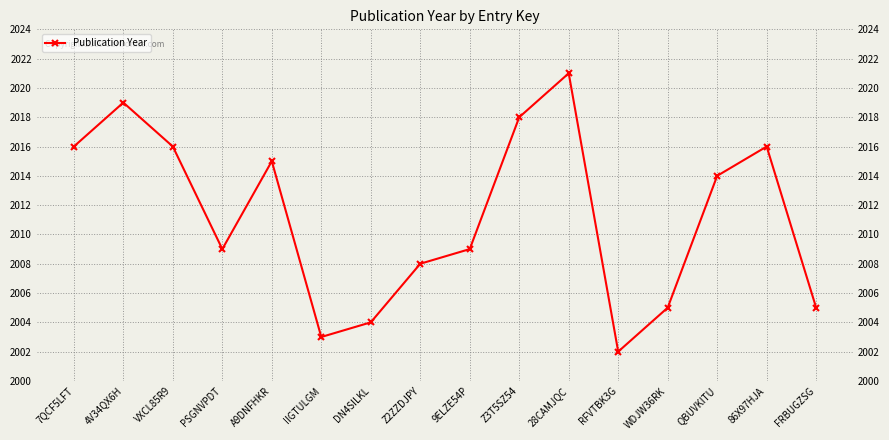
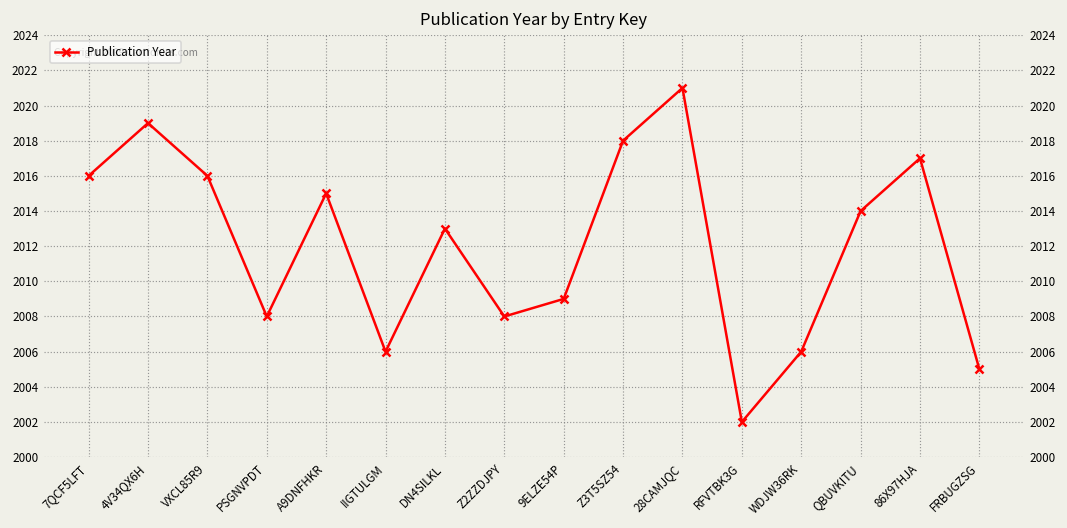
  {
    "7QCF5LFT": 2016,
    "4V34QX6H": 2019,
    "VXCL85R9": 2016,
-   "PSGNVPDT": 2009,
+   "PSGNVPDT": 2008,
    "A9DNFHKR": 2015,
-   "IIGTULGM": 2003,
-   "DN4SILKL": 2004,
+   "IIGTULGM": 2006,
+   "DN4SILKL": 2013,
    "Z2ZZDJPY": 2008,
    "9ELZE54P": 2009,
    "Z3T5SZ54": 2018,
    "28CAMJQC": 2021,
    "RFVTBK3G": 2002,
-   "WDJW36RK": 2005,
+   "WDJW36RK": 2006,
    "QBUVKITU": 2014,
-   "86X97HJA": 2016,
+   "86X97HJA": 2017,
    "FRBUGZSG": 2005
  }
